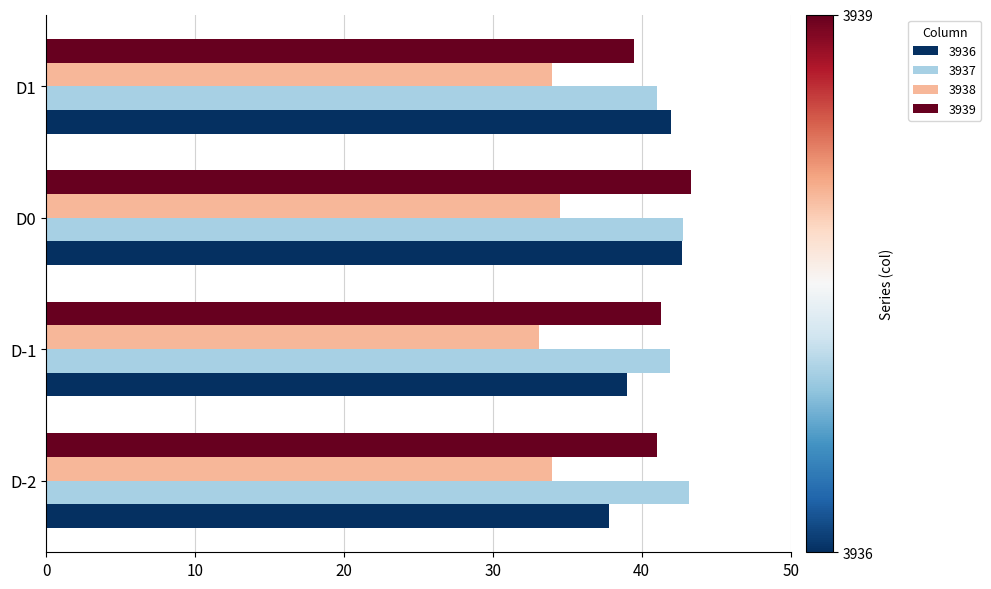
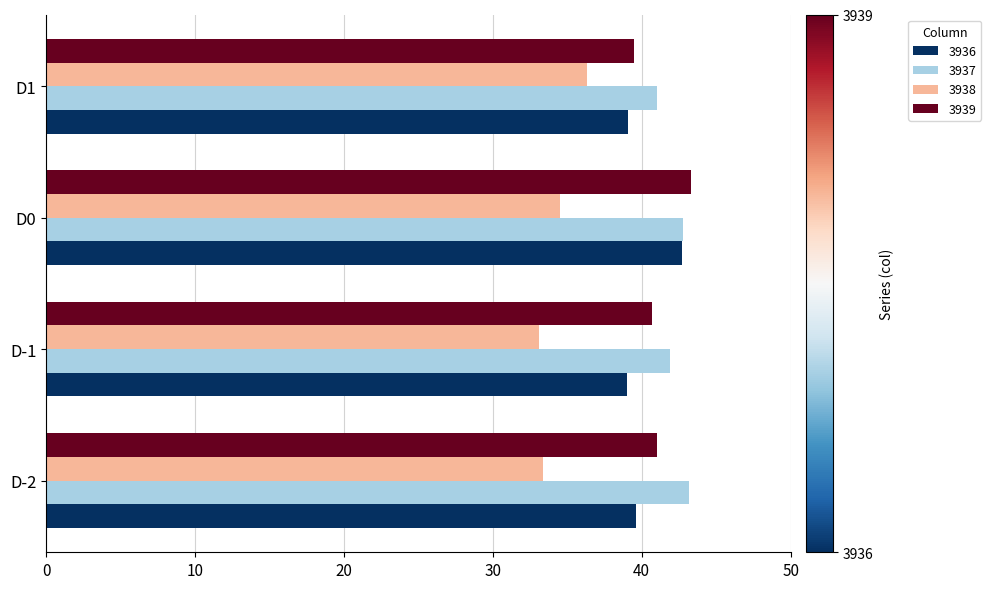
  {
    "3936": {
-     "D1": 42.0,
+     "D1": 39.1,
      "D0": 42.7,
      "D-1": 39.0,
-     "D-2": 37.8
+     "D-2": 39.6
    },
    "3937": {
      "D1": 41.0,
      "D0": 42.8,
      "D-1": 41.9,
      "D-2": 43.2
    },
    "3938": {
-     "D1": 34.0,
+     "D1": 36.3,
      "D0": 34.5,
      "D-1": 33.1,
-     "D-2": 34.0
+     "D-2": 33.4
    },
    "3939": {
      "D1": 39.5,
      "D0": 43.3,
-     "D-1": 41.3,
+     "D-1": 40.7,
      "D-2": 41.0
    }
  }
